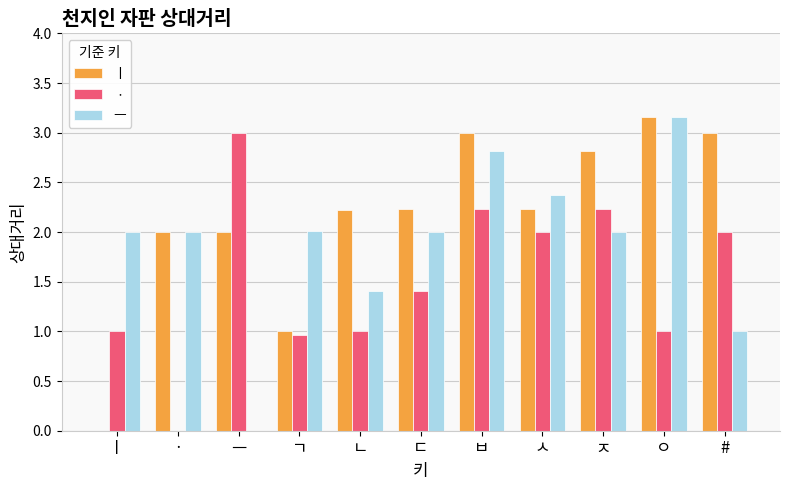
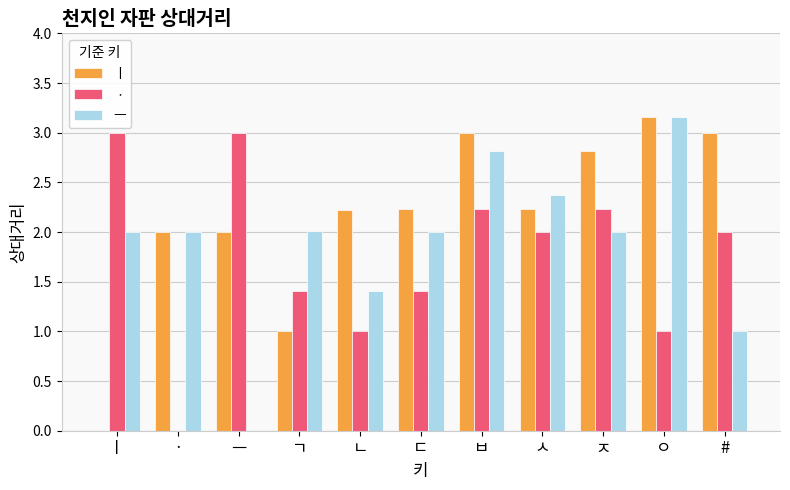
  {
    "ㅣ": {
      "ㅣ": 0.0,
      "ㆍ": 2.0,
      "ㅡ": 2.0,
      "ㄱ": 1.0,
      "ㄴ": 2.2,
      "ㄷ": 2.2,
      "ㅂ": 3.0,
      "ㅅ": 2.2,
      "ㅈ": 2.8,
      "ㅇ": 3.2,
      "#": 3.0
    },
    "ㆍ": {
-     "ㅣ": 1,
+     "ㅣ": 3,
      "ㆍ": 0.0,
      "ㅡ": 3.0,
-     "ㄱ": 1.0,
+     "ㄱ": 1.4,
      "ㄴ": 1.0,
      "ㄷ": 1.4,
      "ㅂ": 2.2,
      "ㅅ": 2.0,
      "ㅈ": 2.2,
      "ㅇ": 1.0,
      "#": 2.0
    },
    "ㅡ": {
      "ㅣ": 2.0,
      "ㆍ": 2.0,
      "ㅡ": 0.0,
      "ㄱ": 2.0,
      "ㄴ": 1.4,
      "ㄷ": 2.0,
      "ㅂ": 2.8,
      "ㅅ": 2.4,
      "ㅈ": 2.0,
      "ㅇ": 3.2,
      "#": 1.0
    }
  }
